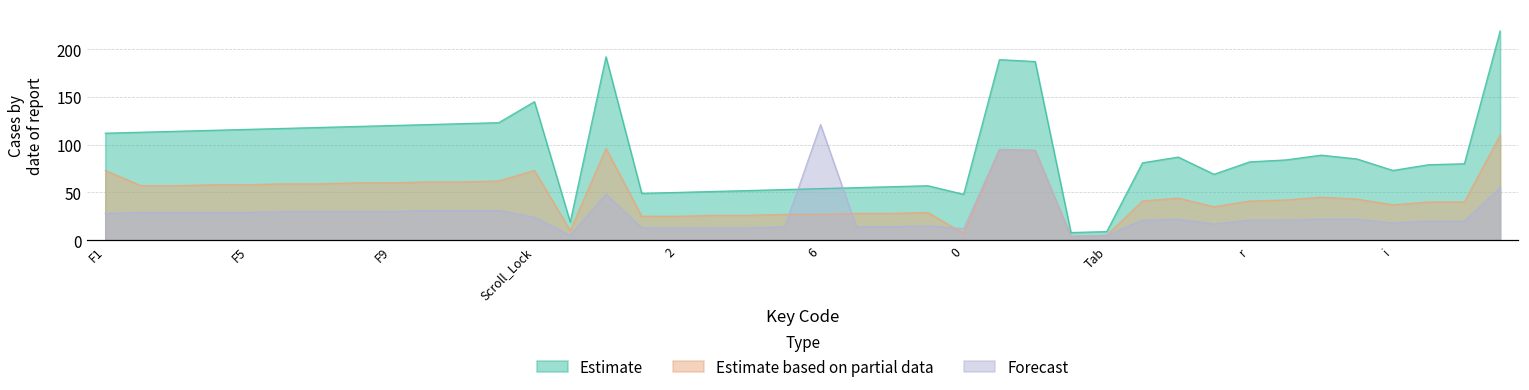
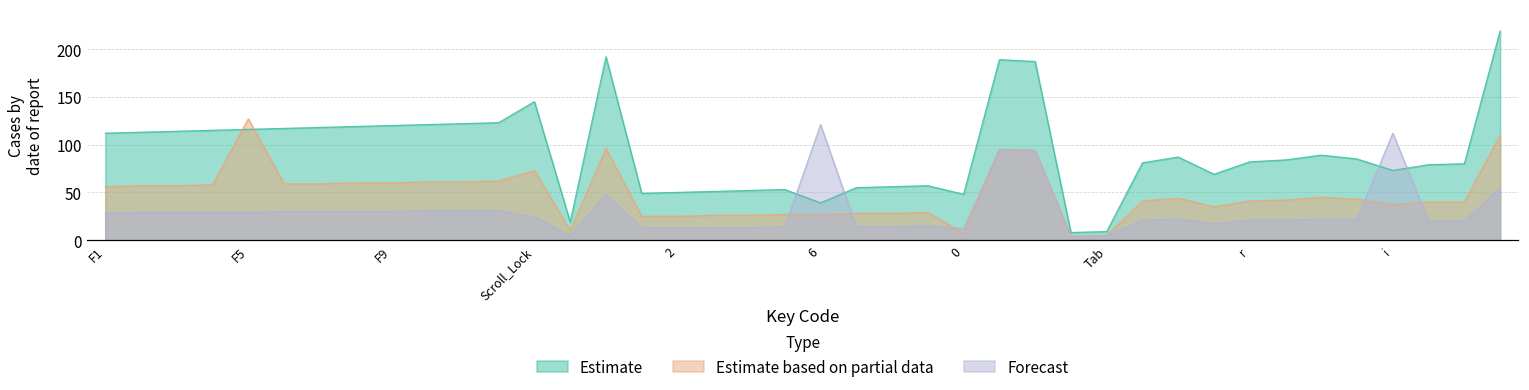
  {
    "Estimate": {
      "F1": 110,
      "F5": 120,
      "F9": 120,
      "Scroll_Lock": 150,
      "2": 50,
-     "6": 50,
+     "6": 40,
      "0": 50,
      "Tab": 10,
      "r": 80,
      "i": 70
    },
    "Estimate based on partial data": {
-     "F1": 70,
-     "F5": 60,
+     "F1": 60,
+     "F5": 130,
      "F9": 60,
      "Scroll_Lock": 70,
      "2": 30,
      "6": 30,
      "0": 10,
      "r": 40,
      "i": 40
    },
    "Forecast": {
      "F1": 30,
      "F5": 30,
      "F9": 30,
      "Scroll_Lock": 20,
      "2": 10,
      "6": 120,
      "0": 10,
      "r": 20,
-     "i": 20
+     "i": 110
    }
  }
